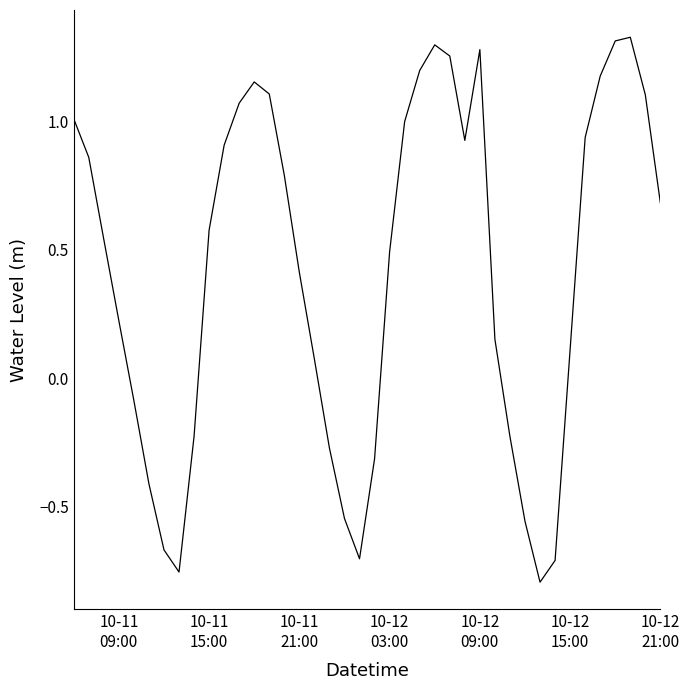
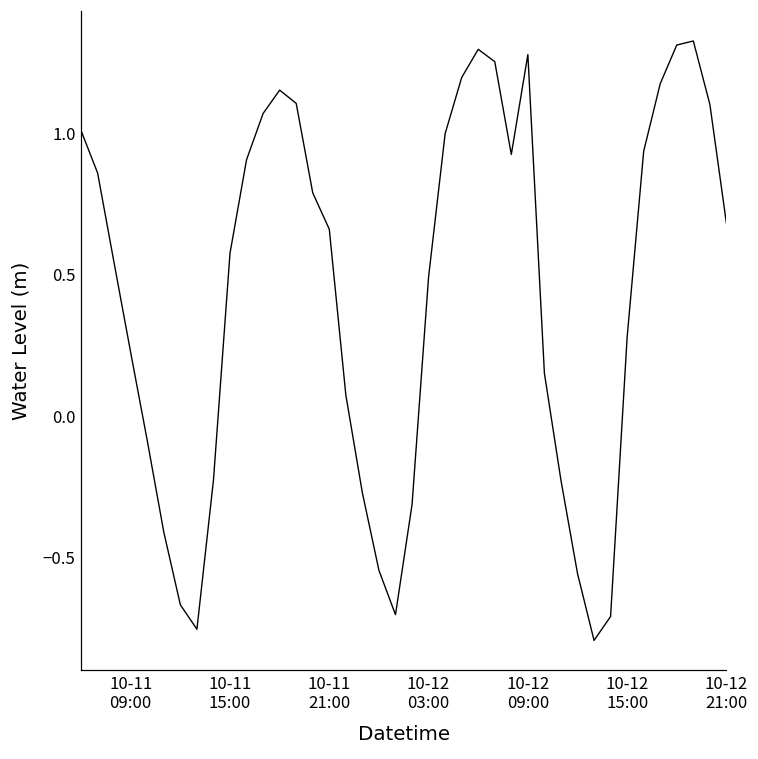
  {
    "10-11 09:00": 0.22,
    "10-11 15:00": 0.58,
-   "10-11 21:00": 0.41,
+   "10-11 21:00": 0.66,
    "10-12 03:00": 0.49,
    "10-12 09:00": 1.28,
-   "10-12 15:00": 0.11,
+   "10-12 15:00": 0.28,
    "10-12 21:00": 0.68
  }
